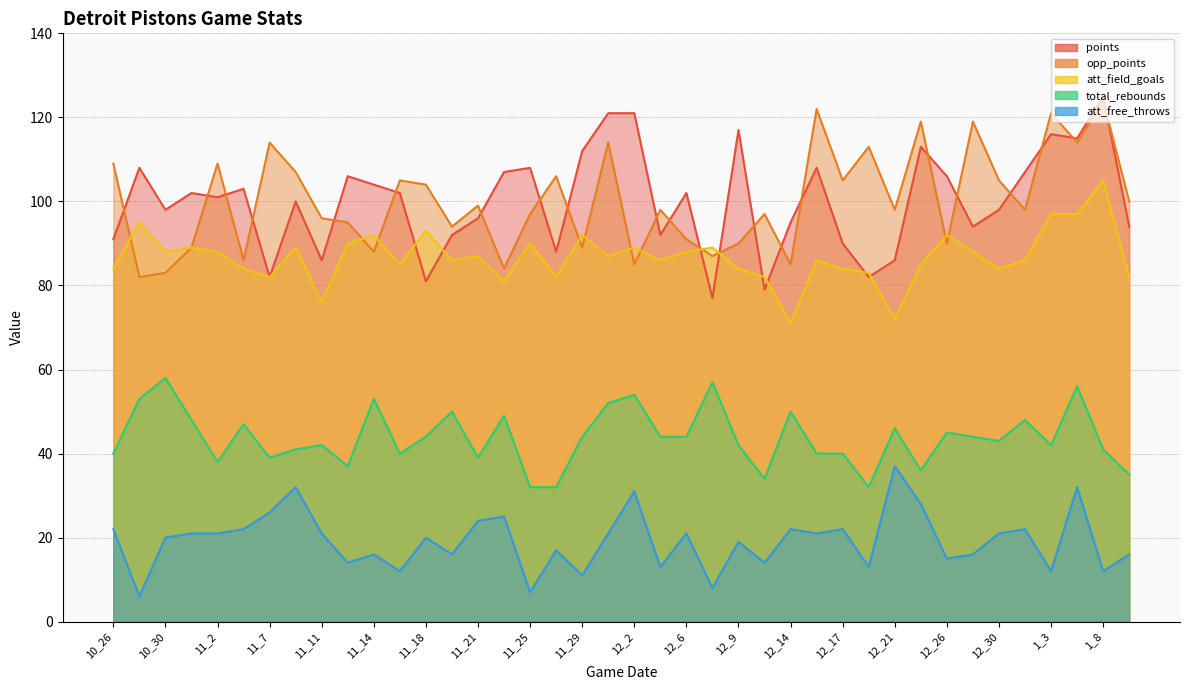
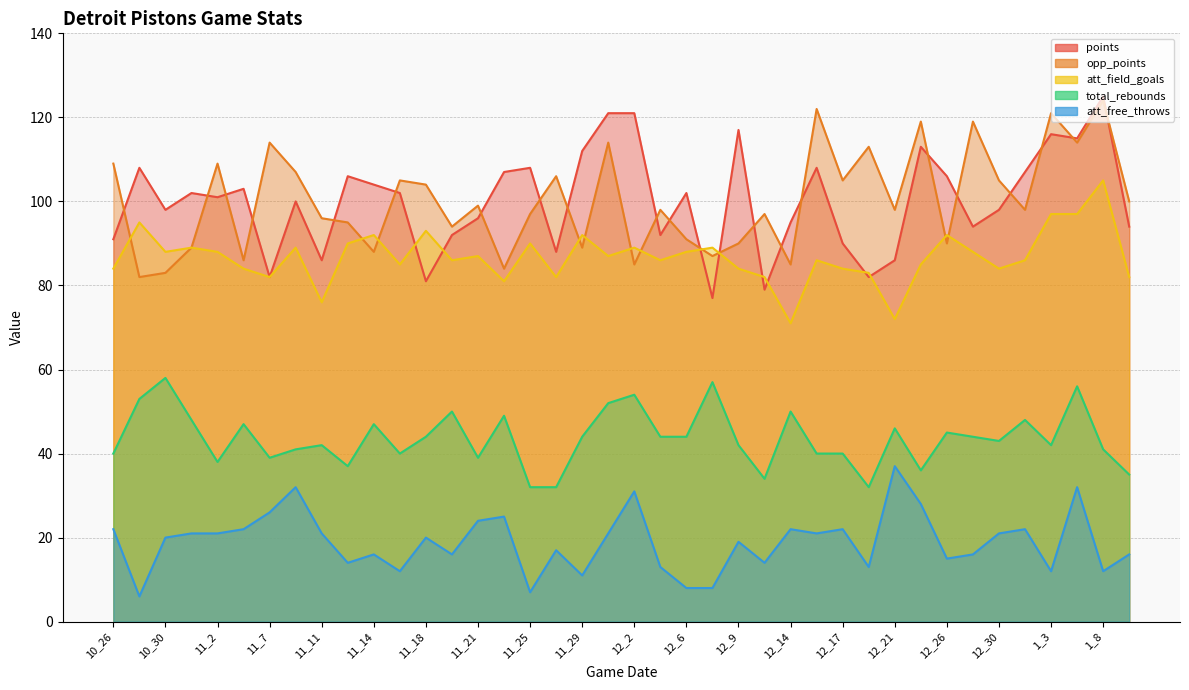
  {
    "total_rebounds": {
      "10_26": 40,
      "10_30": 58,
      "11_2": 38,
      "11_7": 39,
      "11_11": 42,
-     "11_14": 53,
+     "11_14": 47,
      "11_18": 44,
      "11_21": 39,
      "11_25": 32,
      "11_29": 44,
      "12_2": 54,
      "12_6": 44,
      "12_9": 42,
      "12_14": 50,
      "12_17": 40,
      "12_21": 46,
      "12_26": 45,
      "12_30": 43,
      "1_3": 42,
      "1_8": 41
    },
    "att_free_throws": {
      "10_26": 22,
      "10_30": 20,
      "11_2": 21,
      "11_7": 26,
      "11_11": 21,
      "11_14": 16,
      "11_18": 20,
      "11_21": 24,
      "11_25": 7,
      "11_29": 11,
      "12_2": 31,
-     "12_6": 21,
+     "12_6": 8,
      "12_9": 19,
      "12_14": 22,
      "12_17": 22,
      "12_21": 37,
      "12_26": 15,
      "12_30": 21,
      "1_3": 12,
      "1_8": 12
    }
  }
